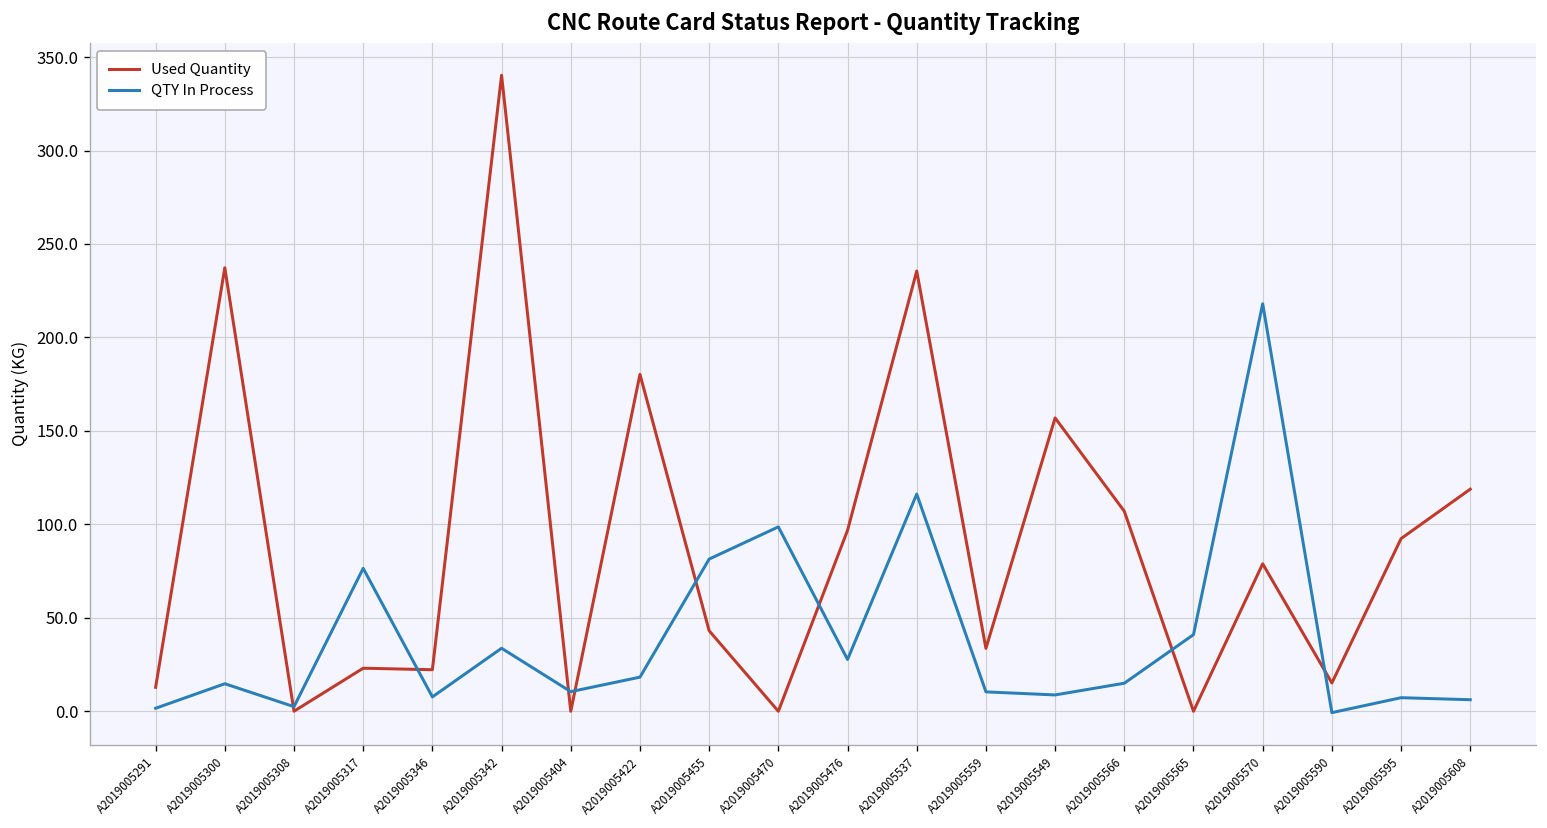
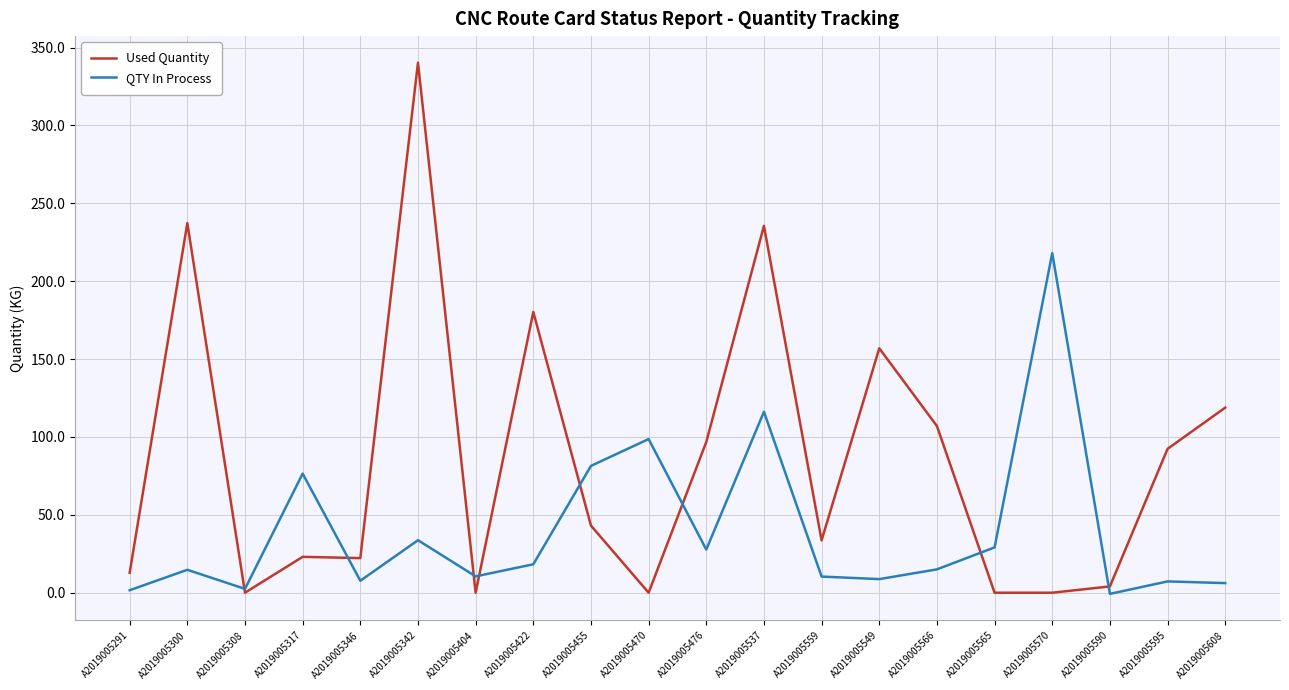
  {
    "Used Quantity": {
      "A2019005291": 13,
      "A2019005300": 237,
      "A2019005308": 0,
      "A2019005317": 23,
      "A2019005346": 22,
      "A2019005342": 340,
      "A2019005404": 0,
      "A2019005422": 180,
      "A2019005455": 43,
      "A2019005470": 0,
      "A2019005476": 97,
      "A2019005537": 236,
      "A2019005559": 34,
      "A2019005549": 157,
      "A2019005566": 107,
      "A2019005565": 0,
-     "A2019005570": 79,
-     "A2019005590": 15,
+     "A2019005570": 0,
+     "A2019005590": 4,
      "A2019005595": 92,
      "A2019005608": 119
    },
    "QTY In Process": {
      "A2019005291": 2,
      "A2019005300": 15,
      "A2019005308": 2,
      "A2019005317": 76,
      "A2019005346": 8,
      "A2019005342": 34,
      "A2019005404": 11,
      "A2019005422": 18,
      "A2019005455": 81,
      "A2019005470": 99,
      "A2019005476": 28,
      "A2019005537": 116,
      "A2019005559": 10,
      "A2019005549": 9,
      "A2019005566": 15,
-     "A2019005565": 41,
+     "A2019005565": 29,
      "A2019005570": 218,
      "A2019005590": -1,
      "A2019005595": 7,
      "A2019005608": 6
    }
  }
